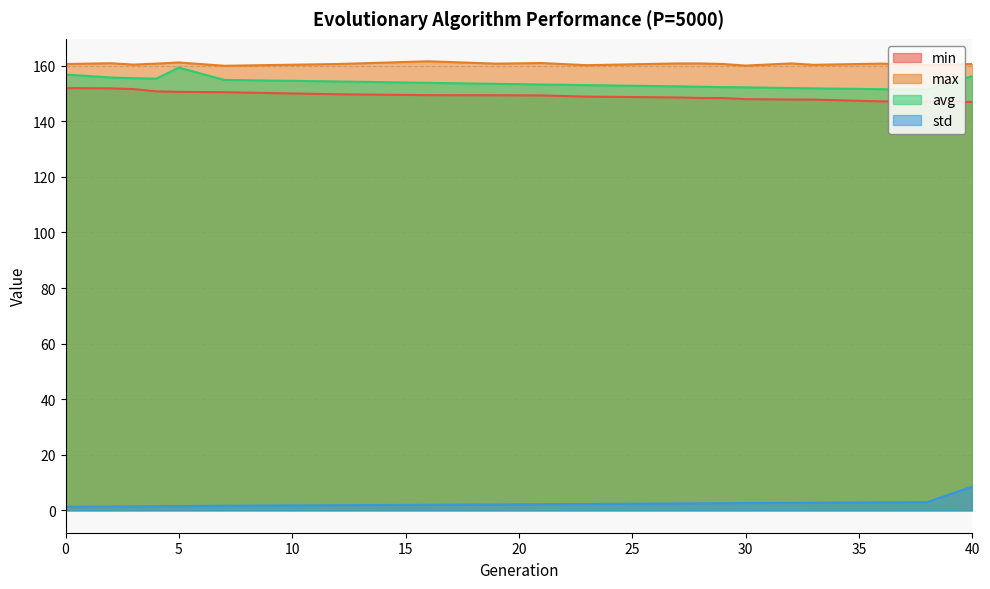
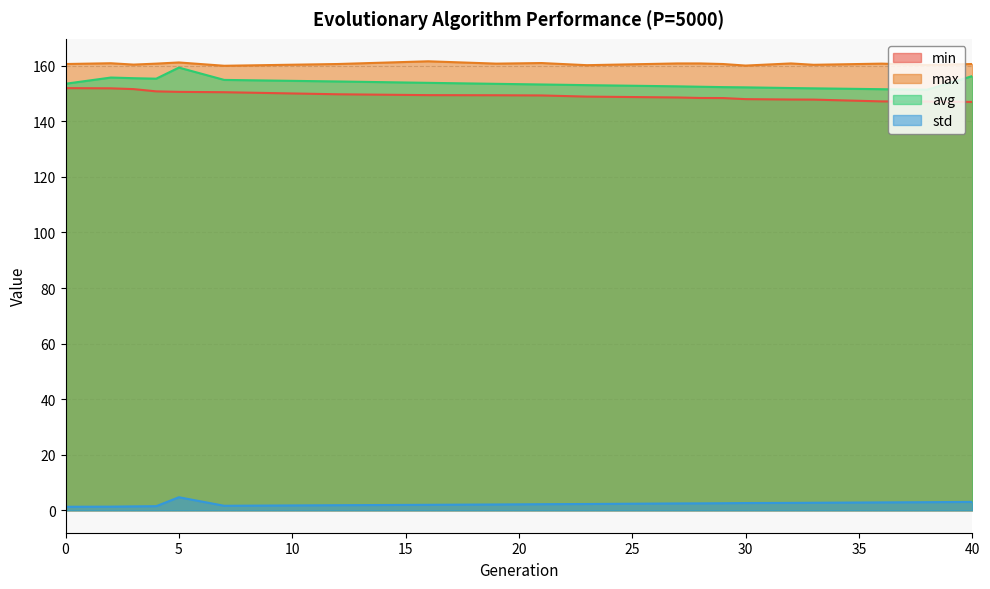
  {
    "avg": {
-     "0": 157,
+     "0": 154,
      "5": 159,
      "30": 152,
      "40": 156
    },
    "std": {
      "0": 1,
-     "5": 2,
+     "5": 5,
      "30": 3,
-     "40": 9
+     "40": 3
    }
  }
